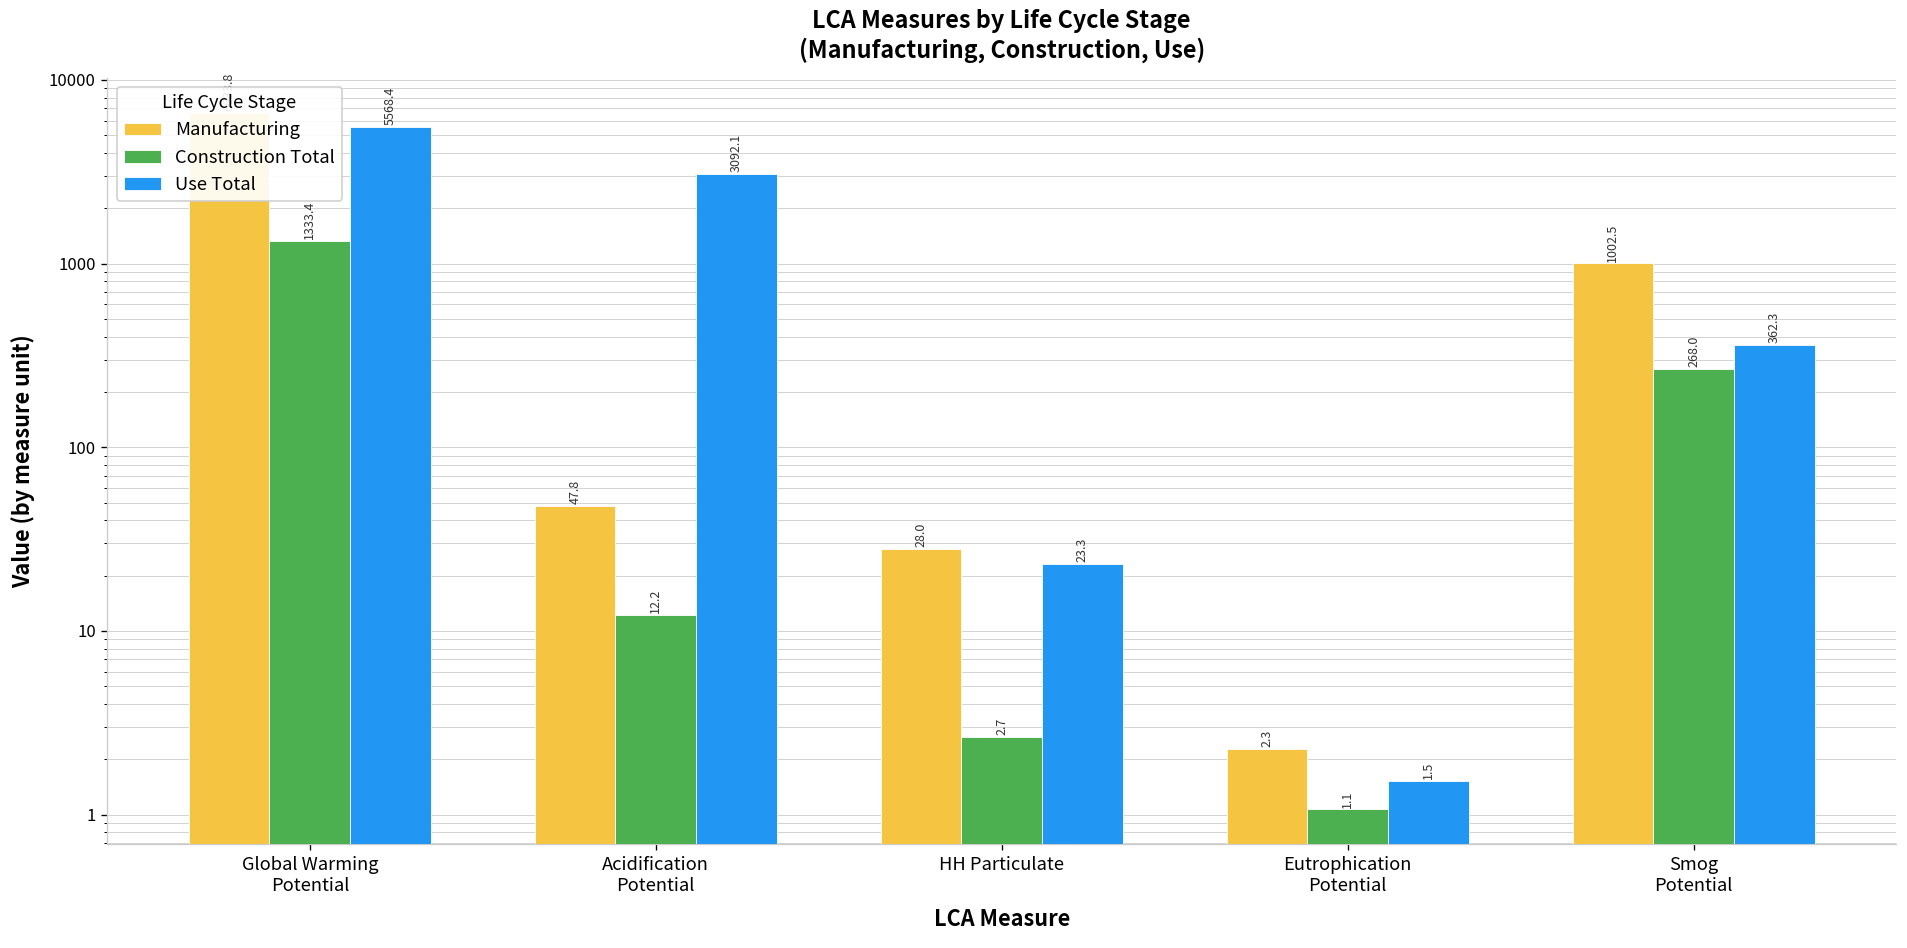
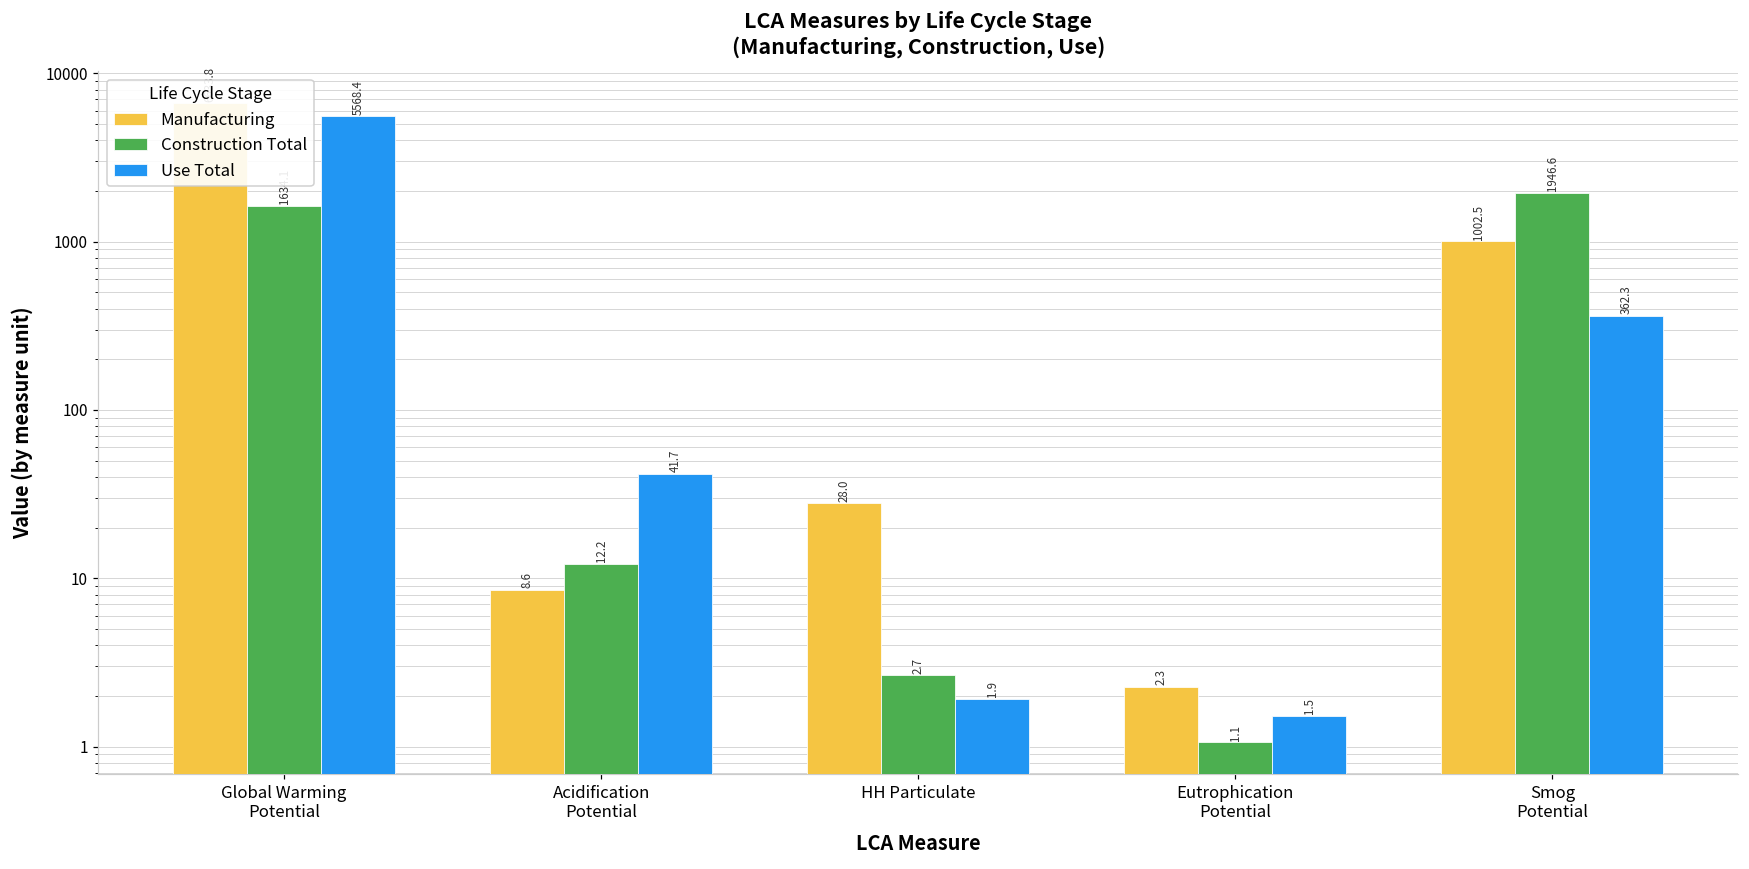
  {
    "Manufacturing": {
-     "Acidification Potential": 47.8,
+     "Acidification Potential": 8.6,
      "HH Particulate": 28.0,
      "Eutrophication Potential": 2.3,
      "Smog Potential": 1002.5
    },
    "Construction Total": {
-     "Global Warming Potential": 1300,
+     "Global Warming Potential": 1600,
      "Acidification Potential": 12.2,
      "HH Particulate": 2.7,
      "Eutrophication Potential": 1.1,
-     "Smog Potential": 268.0
+     "Smog Potential": 1946.6
    },
    "Use Total": {
      "Global Warming Potential": 5568.4,
-     "Acidification Potential": 3092.1,
-     "HH Particulate": 23.3,
+     "Acidification Potential": 41.7,
+     "HH Particulate": 1.9,
      "Eutrophication Potential": 1.5,
      "Smog Potential": 362.3
    }
  }
